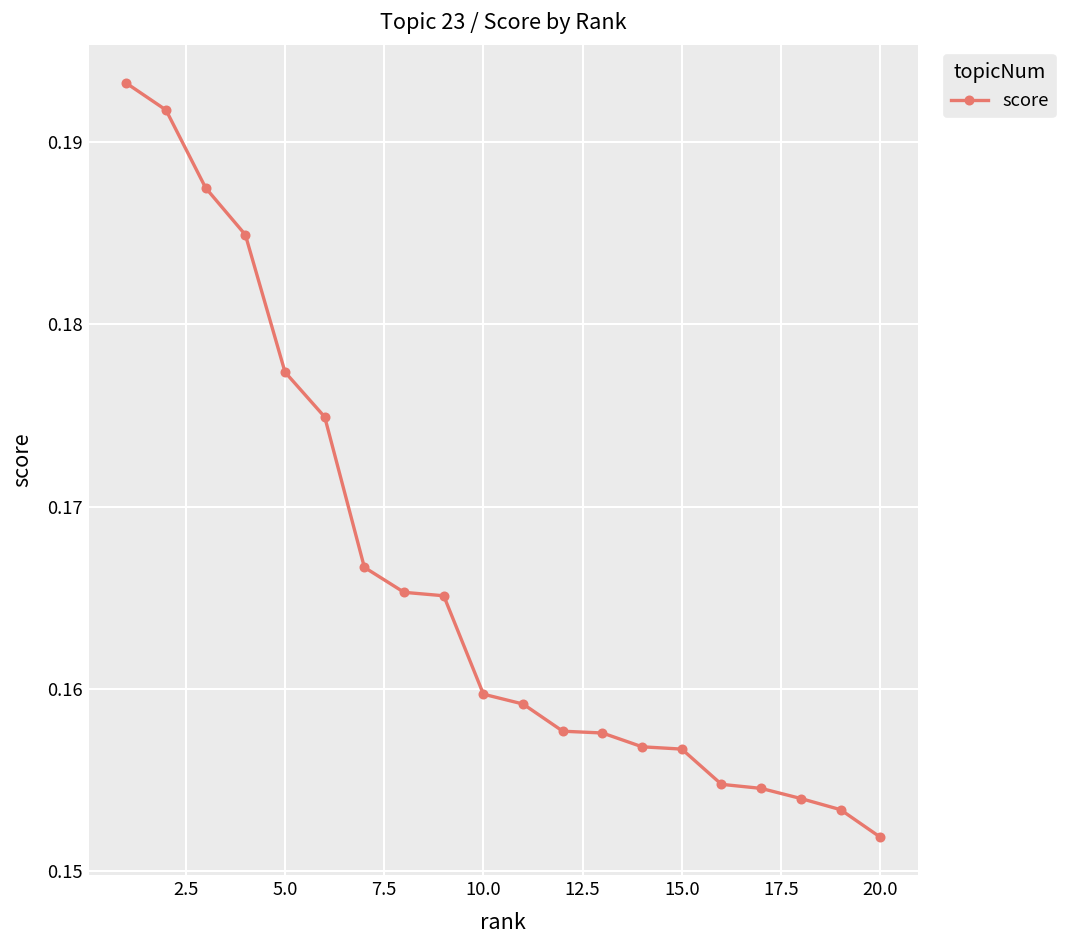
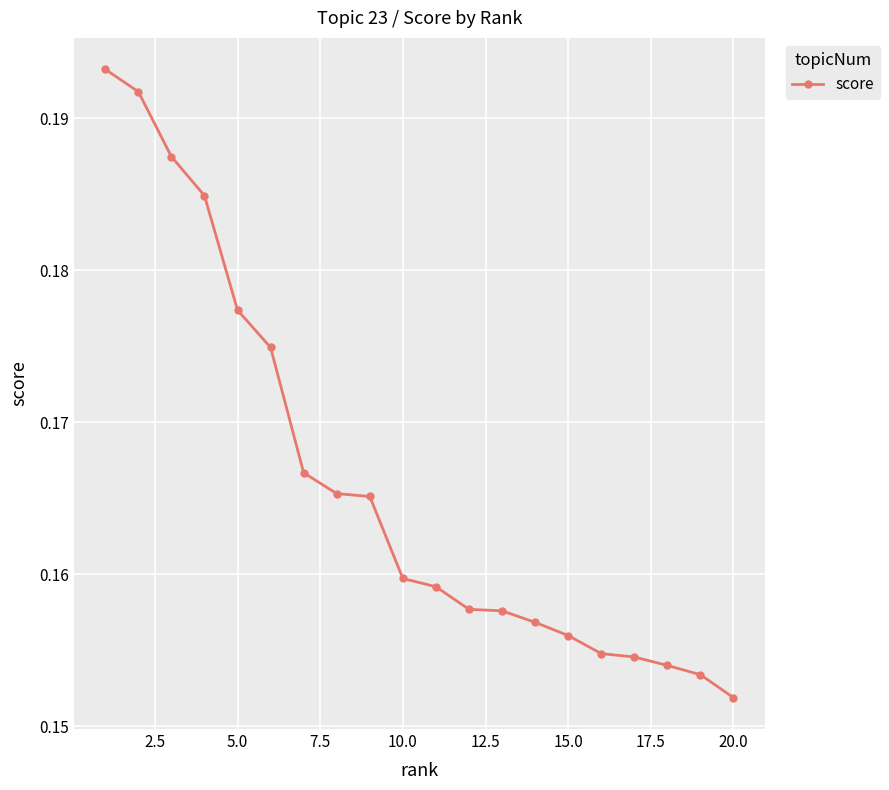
  {
    "5.0": 0.1774,
    "10.0": 0.1597,
-   "15.0": 0.1567,
+   "15.0": 0.1560,
    "20.0": 0.1519
  }
